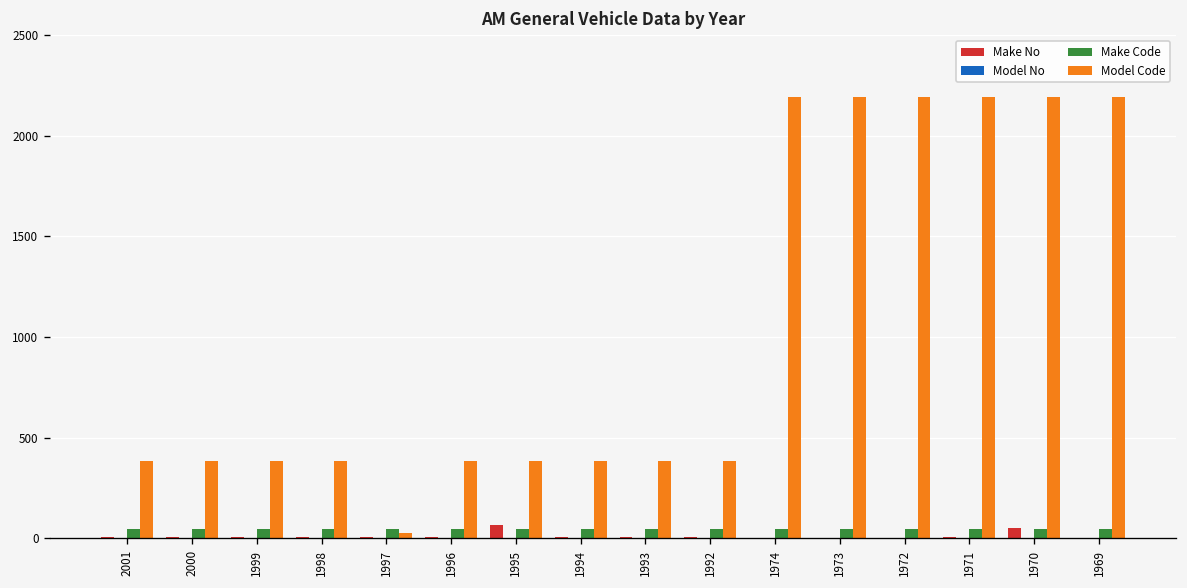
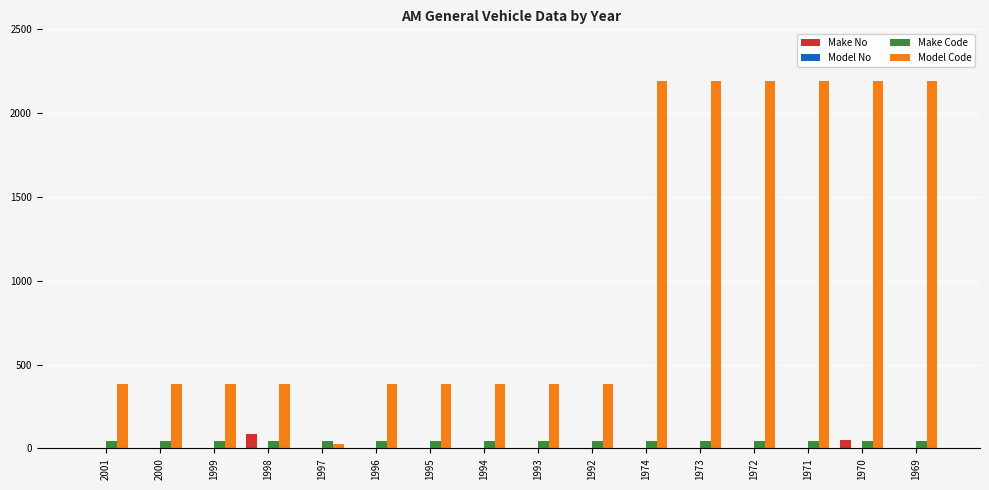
  {
    "Make No": {
-     "1998": 0,
-     "1995": 70,
+     "1998": 80,
+     "1995": 0,
      "1970": 50
    },
    "Make Code": {
      "2001": 40,
      "2000": 40,
      "1999": 40,
      "1998": 40,
      "1997": 40,
      "1996": 40,
      "1995": 40,
      "1994": 40,
      "1993": 40,
      "1992": 40,
      "1974": 40,
      "1973": 40,
      "1972": 40,
      "1971": 40,
      "1970": 40,
      "1969": 40
    },
    "Model Code": {
      "2001": 380,
      "2000": 380,
      "1999": 380,
      "1998": 380,
      "1997": 20,
      "1996": 380,
      "1995": 380,
      "1994": 380,
      "1993": 380,
      "1992": 380,
      "1974": 2190,
      "1973": 2190,
      "1972": 2190,
      "1971": 2190,
      "1970": 2190,
      "1969": 2190
    }
  }
